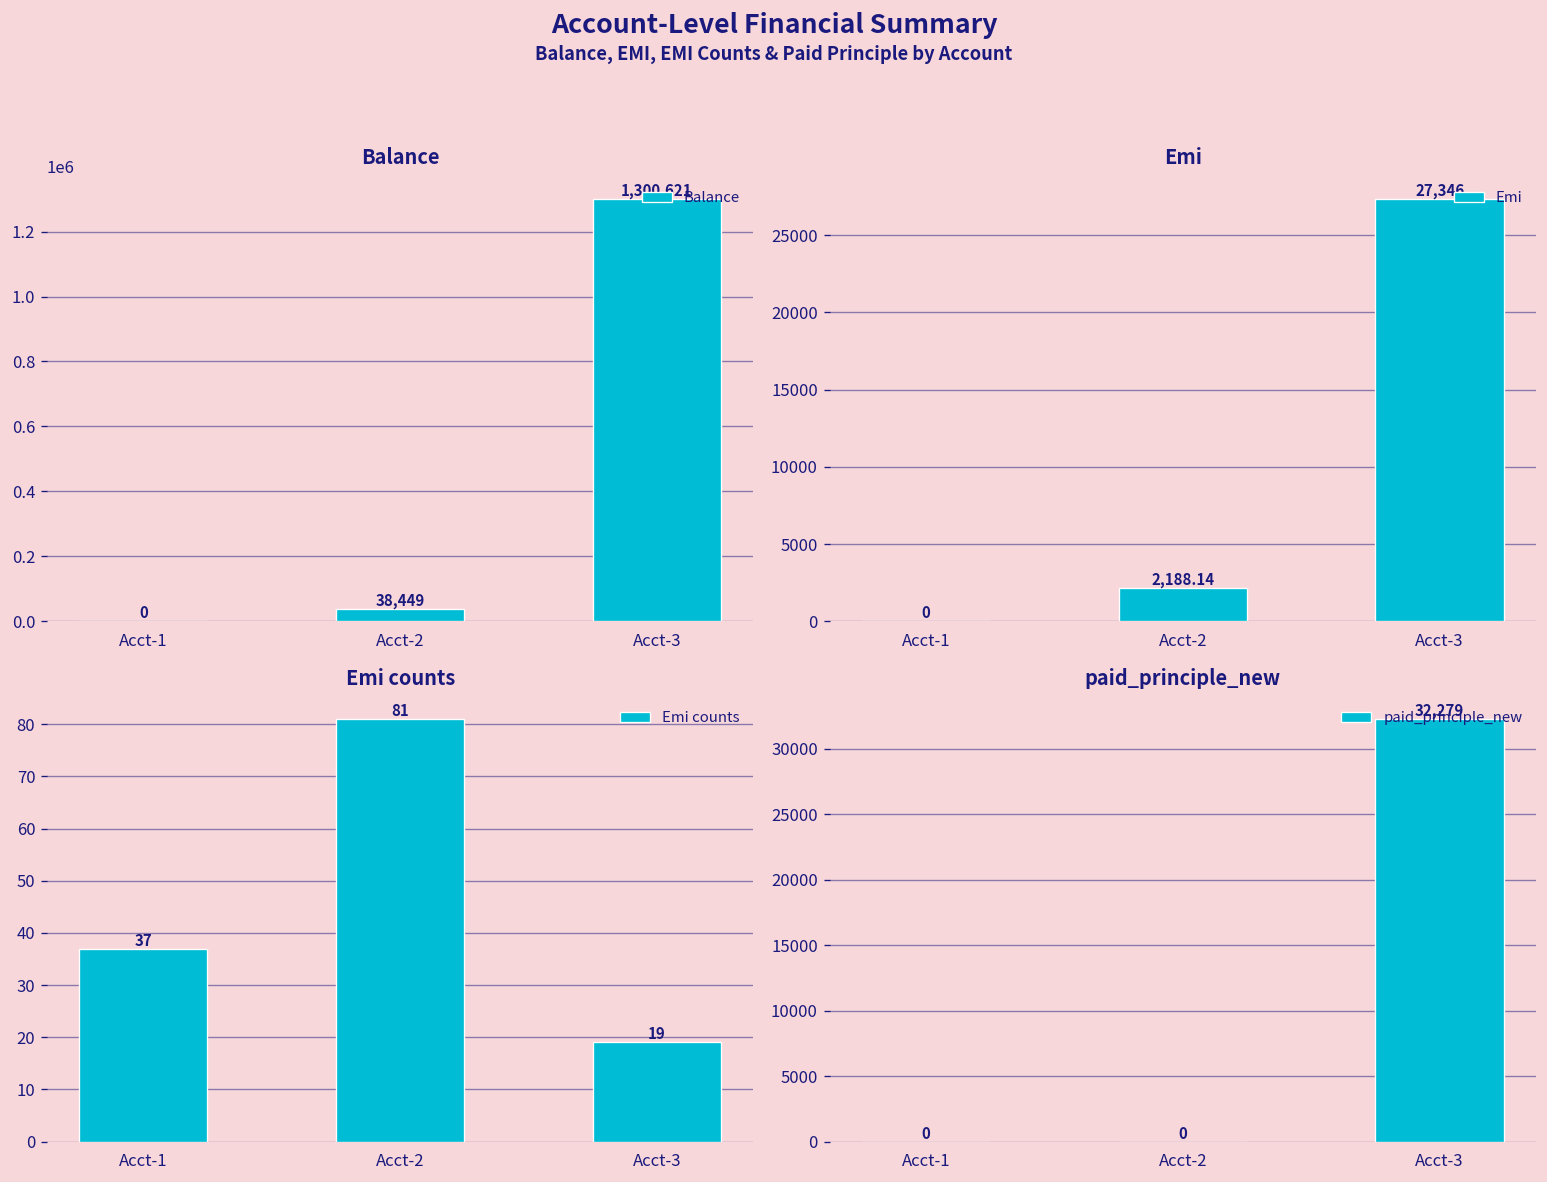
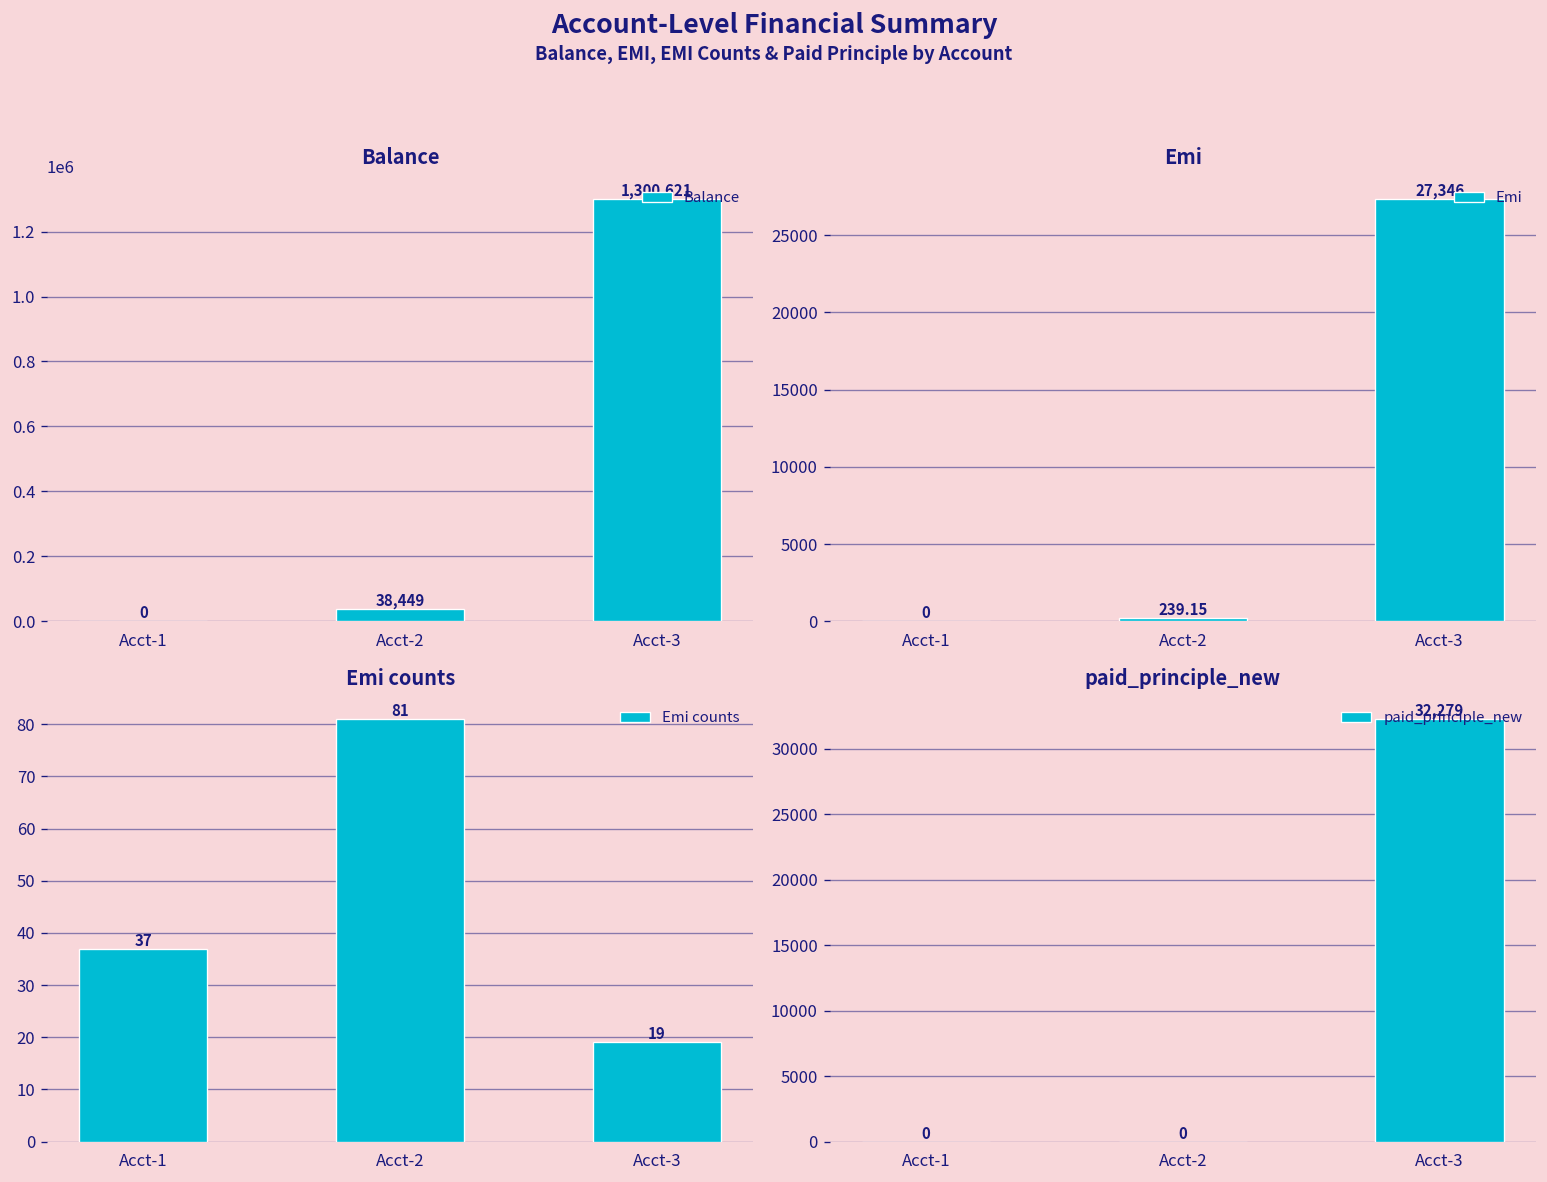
  {
    "Balance": {
      "Acct-1": "0",
      "Acct-2": "38,449",
      "Acct-3": "1,300,621"
    },
    "Emi": {
      "Acct-1": "0",
-     "Acct-2": "2,188.14",
+     "Acct-2": "239.15",
      "Acct-3": "27,346"
    },
    "Emi counts": {
      "Acct-1": "37",
      "Acct-2": "81",
      "Acct-3": "19"
    },
    "paid_principle_new": {
      "Acct-1": "0",
      "Acct-2": "0",
      "Acct-3": "32,279"
    }
  }
